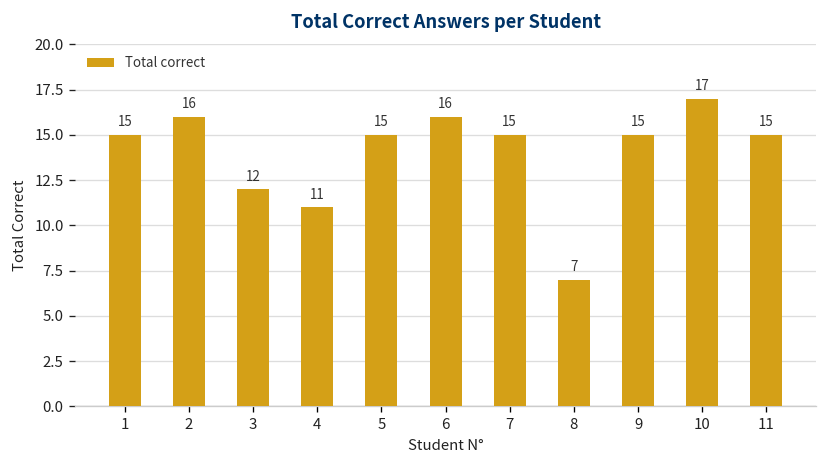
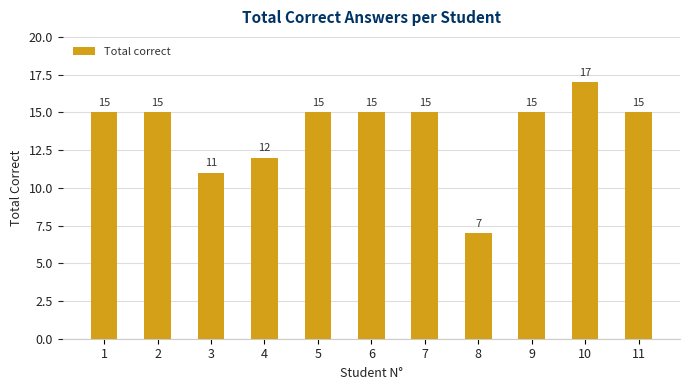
  {
    "1": 15,
-   "2": 16,
-   "3": 12,
-   "4": 11,
+   "2": 15,
+   "3": 11,
+   "4": 12,
    "5": 15,
-   "6": 16,
+   "6": 15,
    "7": 15,
    "8": 7,
    "9": 15,
    "10": 17,
    "11": 15
  }
